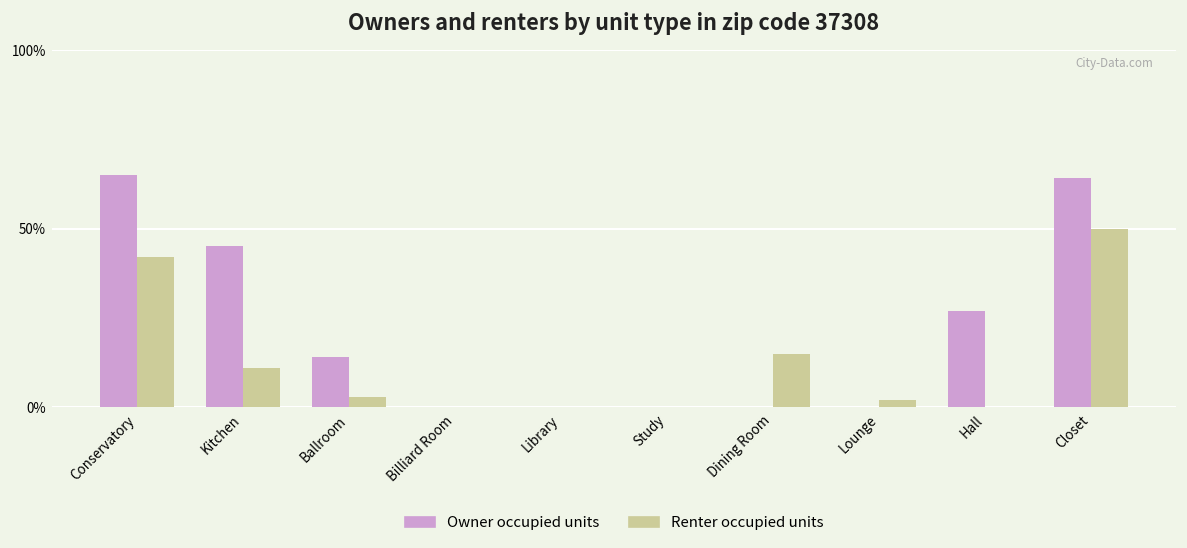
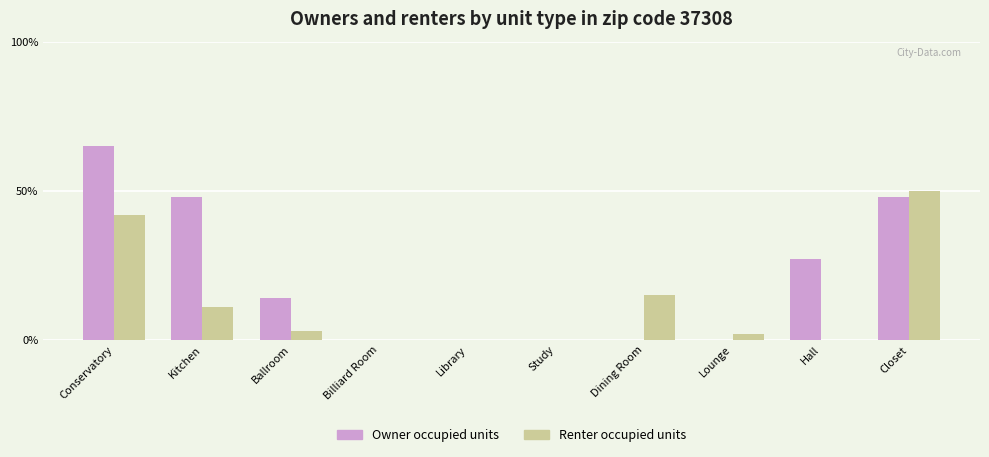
  {
    "Owner occupied units": {
      "Conservatory": "65%",
-     "Kitchen": "45%",
+     "Kitchen": "48%",
      "Ballroom": "14%",
      "Billiard Room": "0%",
      "Library": "0%",
      "Study": "0%",
      "Dining Room": "0%",
      "Lounge": "0%",
      "Hall": "27%",
-     "Closet": "64%"
+     "Closet": "48%"
    },
    "Renter occupied units": {
      "Conservatory": "42%",
      "Kitchen": "11%",
      "Ballroom": "3%",
      "Billiard Room": "0%",
      "Library": "0%",
      "Study": "0%",
      "Dining Room": "15%",
      "Lounge": "2%",
      "Hall": "0%",
      "Closet": "50%"
    }
  }
